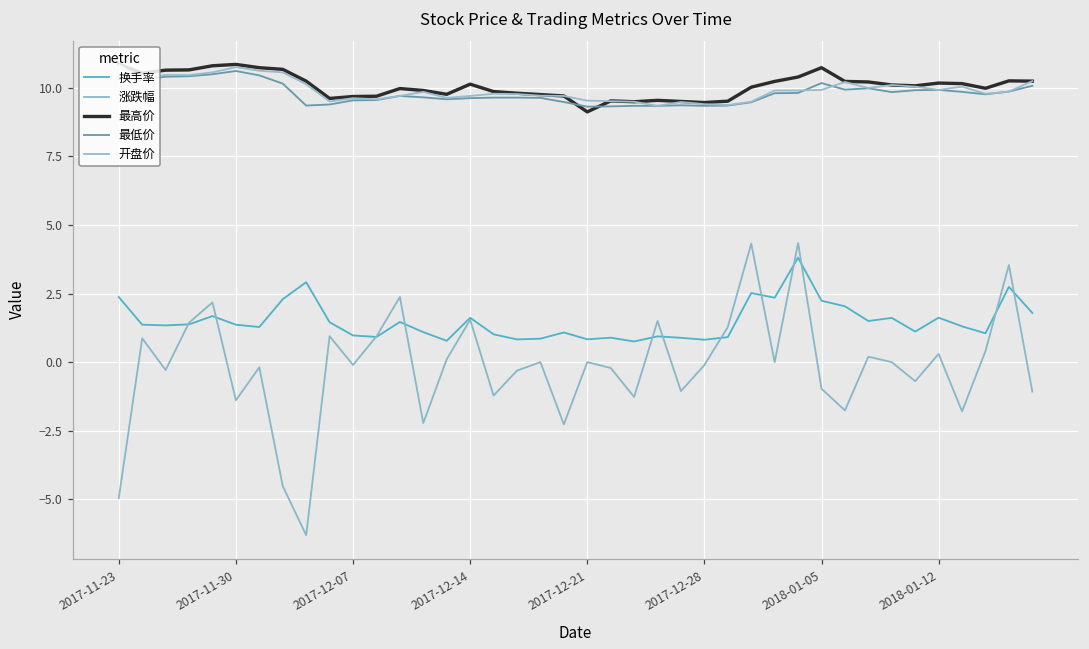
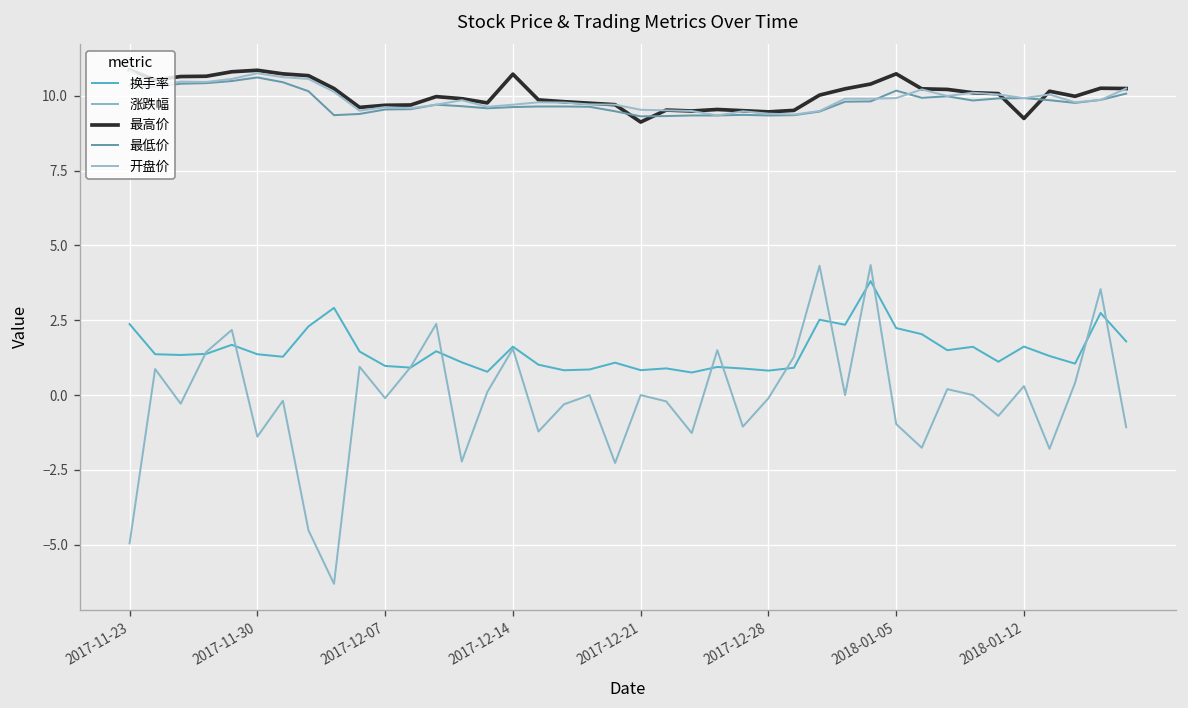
  {
    "最高价": {
-     "2017-12-14": 10.1,
+     "2017-12-14": 10.7,
      "2017-12-21": 9.1,
      "2018-01-05": 10.7,
-     "2018-01-12": 10.2
+     "2018-01-12": 9.2
    }
  }
